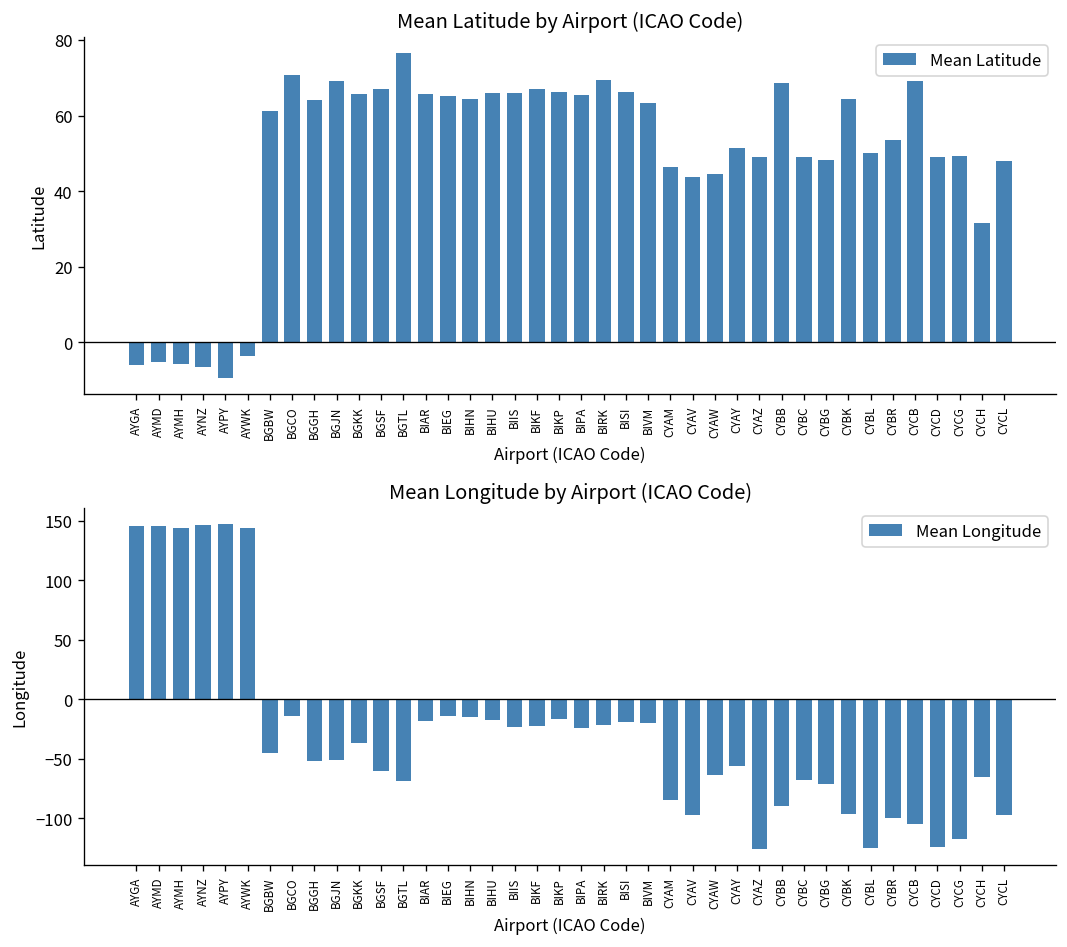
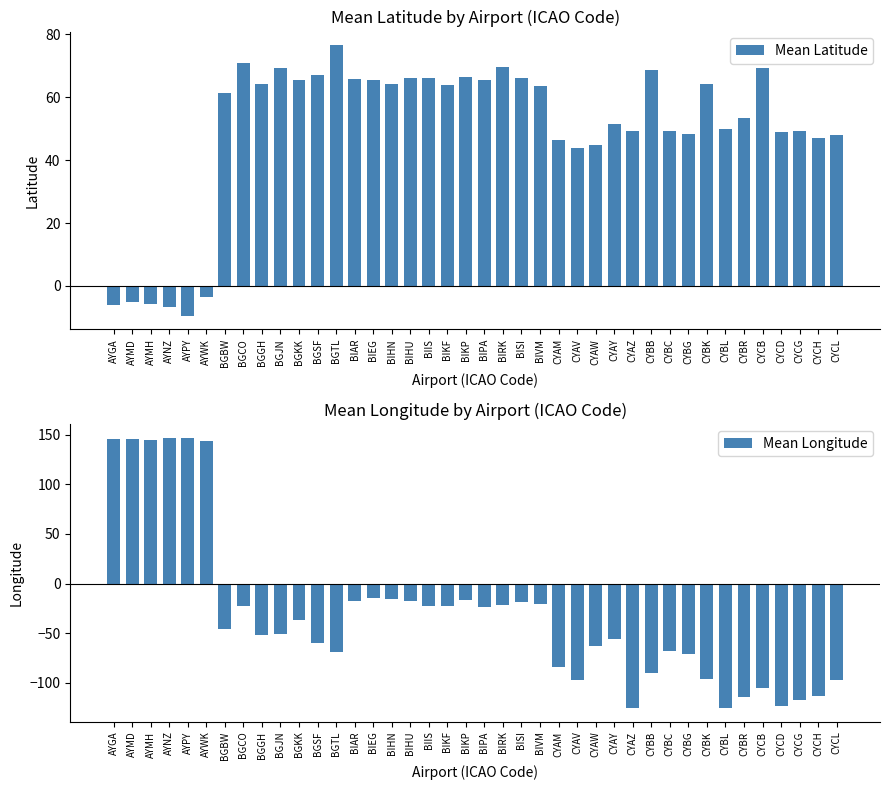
  {
    "Mean Latitude by Airport (ICAO Code)": {
      "AYGA": -6,
      "AYMD": -5,
      "AYMH": -6,
      "AYNZ": -7,
      "AYPY": -9,
      "AYWK": -4,
      "BGBW": 61,
      "BGCO": 71,
      "BGGH": 64,
      "BGJN": 69,
      "BGKK": 66,
      "BGSF": 67,
      "BGTL": 77,
      "BIAR": 66,
      "BIEG": 65,
      "BIHN": 64,
      "BIHU": 66,
      "BIIS": 66,
-     "BIKF": 67,
+     "BIKF": 64,
      "BIKP": 66,
      "BIPA": 66,
      "BIRK": 69,
      "BISI": 66,
      "BIVM": 63,
      "CYAM": 46,
      "CYAV": 44,
      "CYAW": 45,
      "CYAY": 51,
      "CYAZ": 49,
      "CYBB": 69,
      "CYBC": 49,
      "CYBG": 48,
      "CYBK": 64,
      "CYBL": 50,
      "CYBR": 53,
      "CYCB": 69,
      "CYCD": 49,
      "CYCG": 49,
-     "CYCH": 32,
+     "CYCH": 47,
      "CYCL": 48
    },
    "Mean Longitude by Airport (ICAO Code)": {
      "AYGA": 150,
      "AYMD": 150,
      "AYMH": 140,
      "AYNZ": 150,
      "AYPY": 150,
      "AYWK": 140,
      "BGBW": -50,
-     "BGCO": -10,
+     "BGCO": -20,
      "BGGH": -50,
      "BGJN": -50,
      "BGKK": -40,
      "BGSF": -60,
      "BGTL": -70,
      "BIAR": -20,
      "BIEG": -10,
      "BIHN": -20,
      "BIHU": -20,
      "BIIS": -20,
      "BIKF": -20,
      "BIKP": -20,
      "BIPA": -20,
      "BIRK": -20,
      "BISI": -20,
      "BIVM": -20,
      "CYAM": -80,
      "CYAV": -100,
      "CYAW": -60,
      "CYAY": -60,
      "CYAZ": -130,
      "CYBB": -90,
      "CYBC": -70,
      "CYBG": -70,
      "CYBK": -100,
      "CYBL": -130,
-     "CYBR": -100,
+     "CYBR": -110,
      "CYCB": -110,
      "CYCD": -120,
      "CYCG": -120,
-     "CYCH": -70,
+     "CYCH": -110,
      "CYCL": -100
    }
  }
